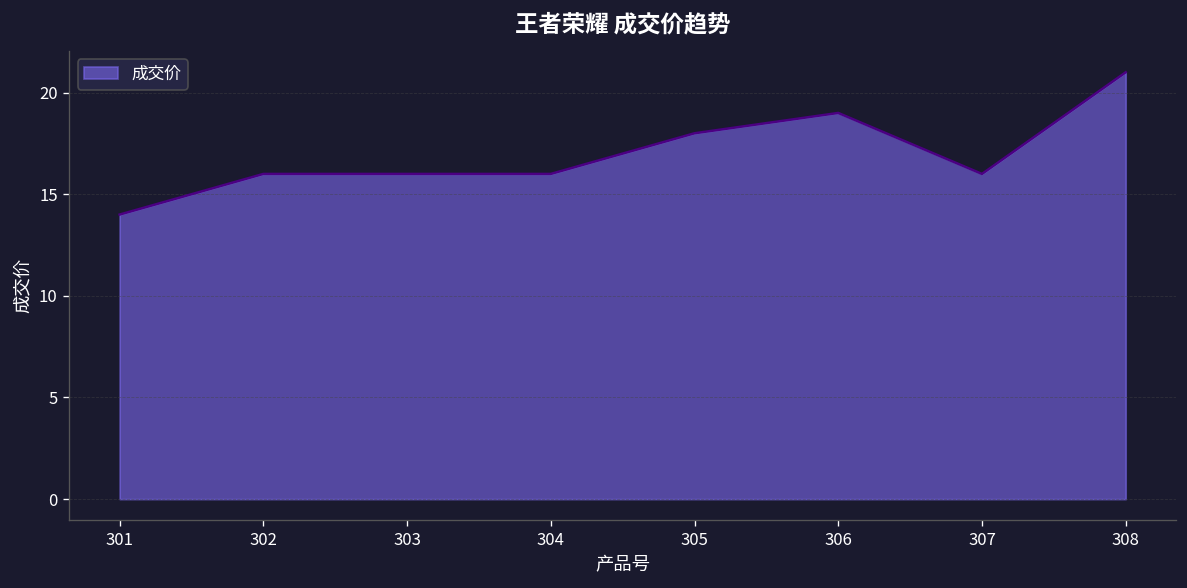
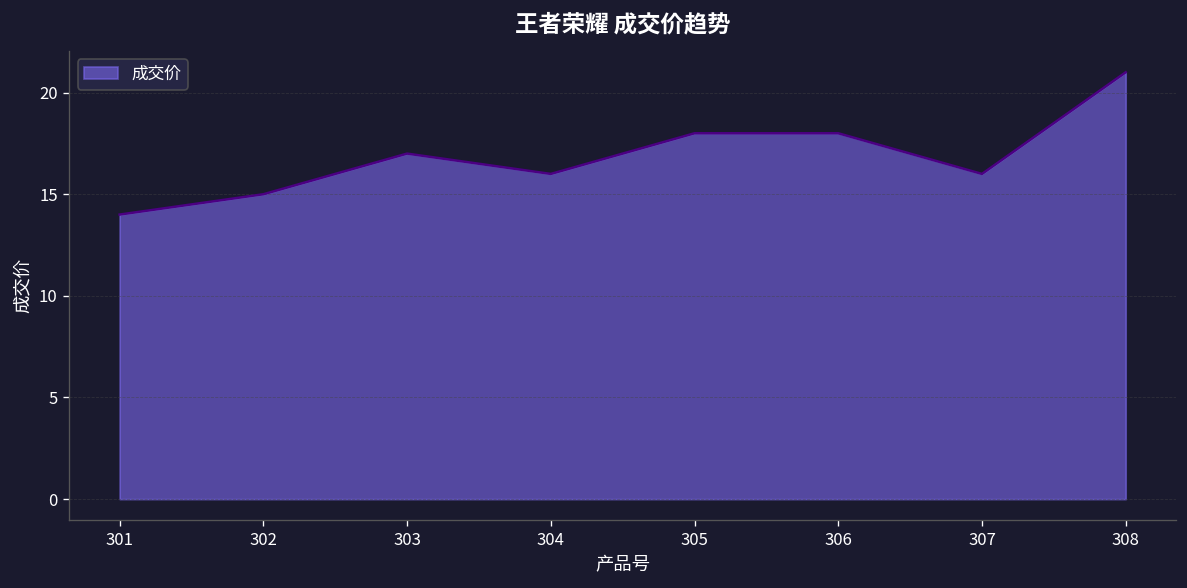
  {
    "301": 14,
-   "302": 16,
-   "303": 16,
+   "302": 15,
+   "303": 17,
    "304": 16,
    "305": 18,
-   "306": 19,
+   "306": 18,
    "307": 16,
    "308": 21
  }
